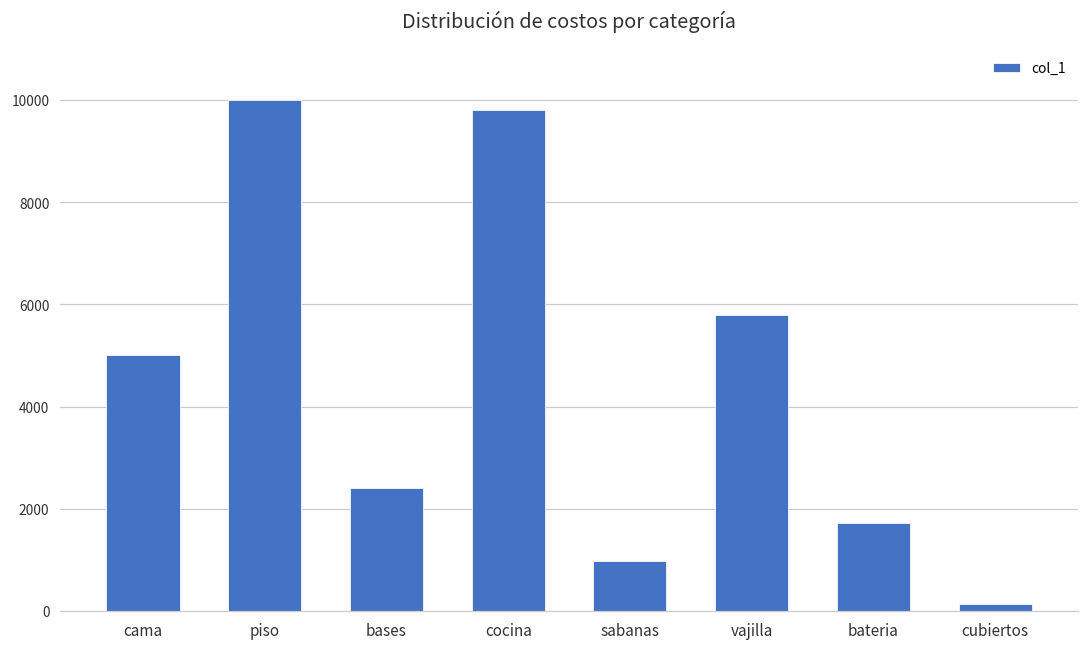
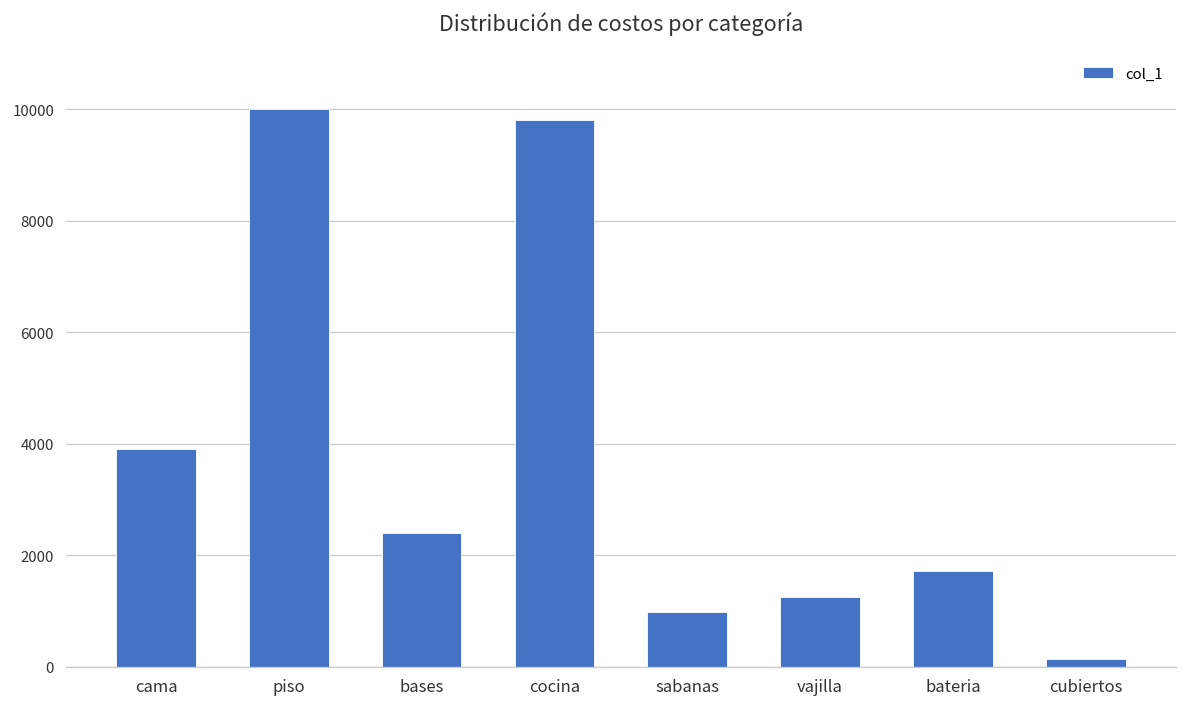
  {
-   "cama": 5000,
+   "cama": 3900,
    "piso": 10000,
    "bases": 2400,
    "cocina": 9800,
    "sabanas": 1000,
-   "vajilla": 5800,
+   "vajilla": 1200,
    "bateria": 1700,
    "cubiertos": 100
  }
